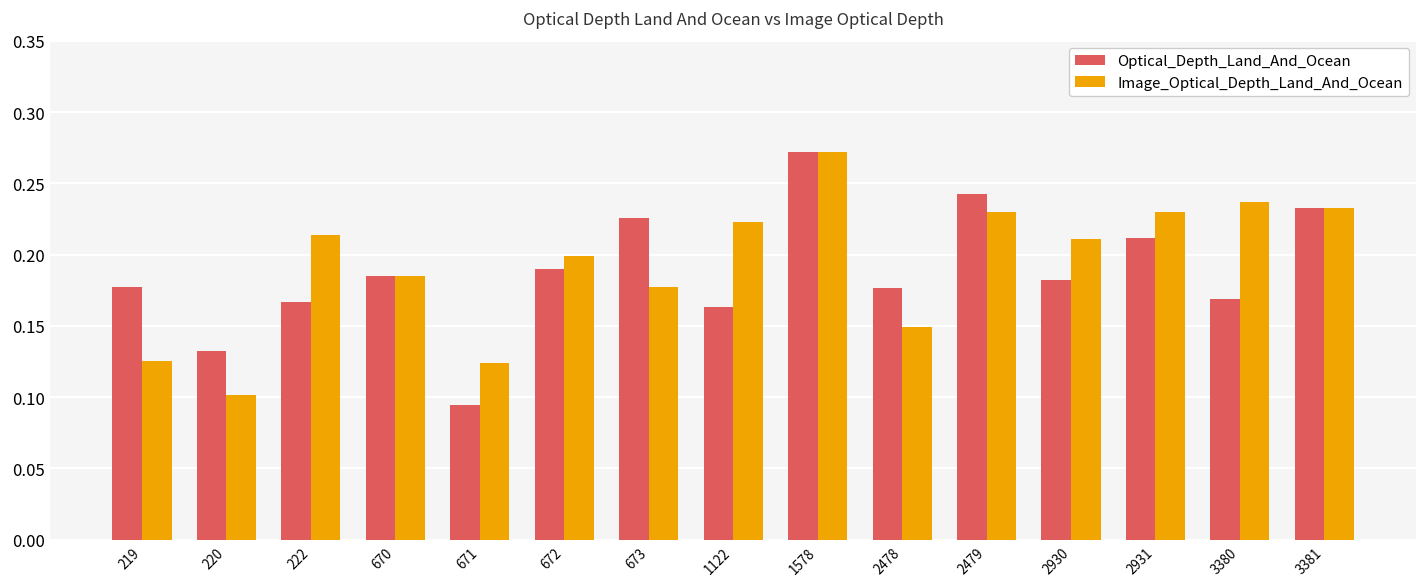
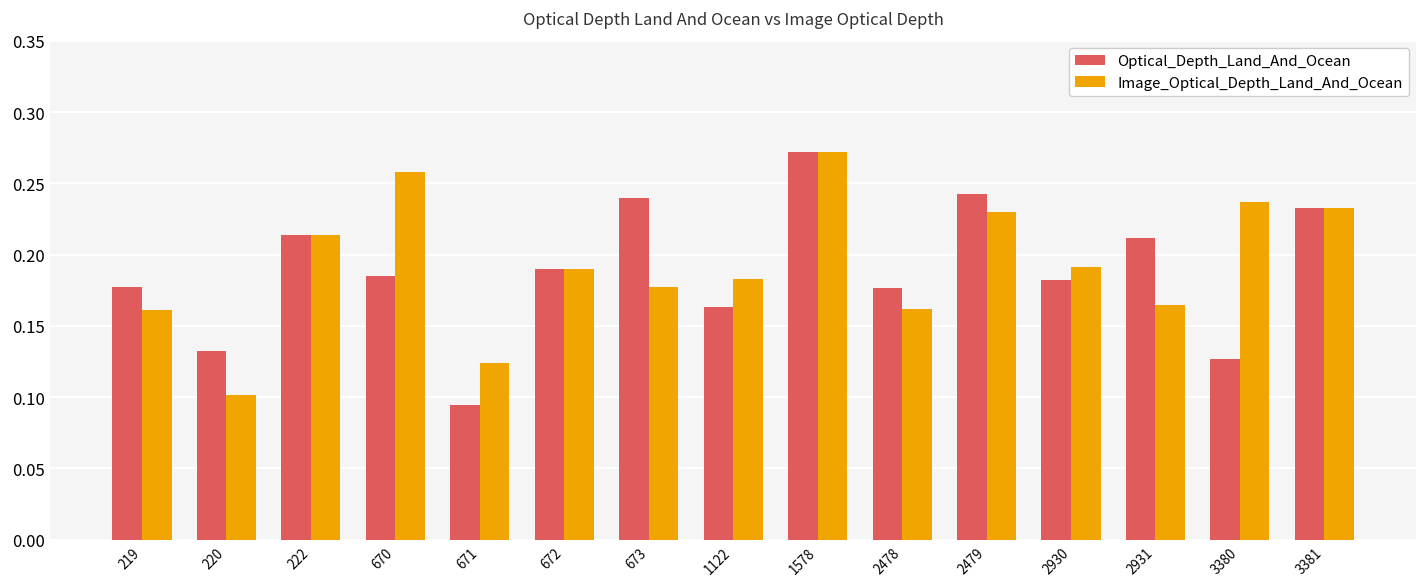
  {
    "Optical_Depth_Land_And_Ocean": {
      "219": 0.178,
      "220": 0.132,
-     "222": 0.167,
+     "222": 0.214,
      "670": 0.185,
      "671": 0.094,
      "672": 0.190,
-     "673": 0.226,
+     "673": 0.240,
      "1122": 0.163,
      "1578": 0.272,
      "2478": 0.176,
      "2479": 0.243,
      "2930": 0.182,
      "2931": 0.211,
-     "3380": 0.169,
+     "3380": 0.127,
      "3381": 0.233
    },
    "Image_Optical_Depth_Land_And_Ocean": {
-     "219": 0.125,
+     "219": 0.161,
      "220": 0.101,
      "222": 0.214,
-     "670": 0.185,
+     "670": 0.258,
      "671": 0.124,
-     "672": 0.199,
+     "672": 0.190,
      "673": 0.177,
-     "1122": 0.223,
+     "1122": 0.183,
      "1578": 0.272,
-     "2478": 0.149,
+     "2478": 0.162,
      "2479": 0.230,
-     "2930": 0.211,
-     "2931": 0.230,
+     "2930": 0.191,
+     "2931": 0.165,
      "3380": 0.237,
      "3381": 0.233
    }
  }
